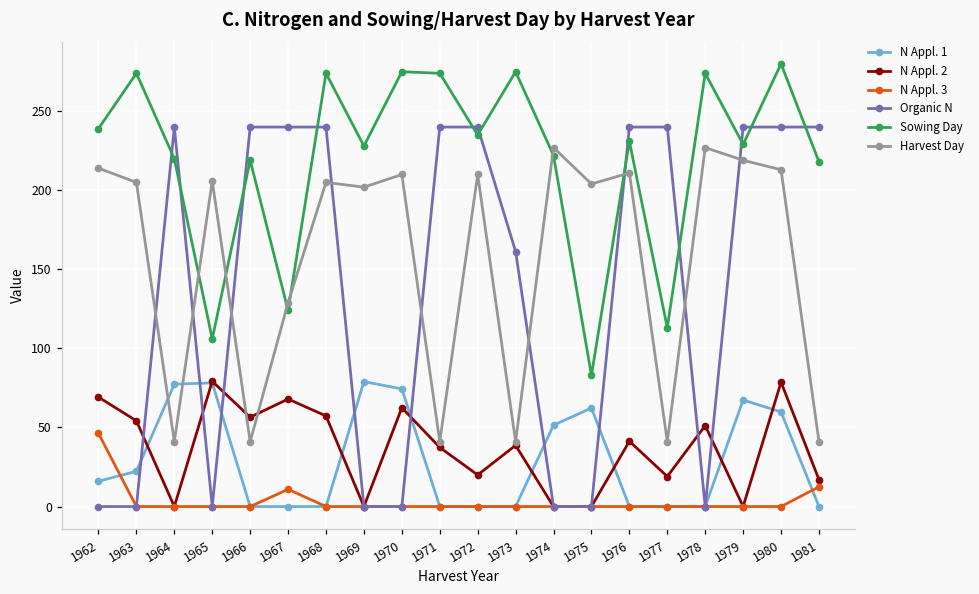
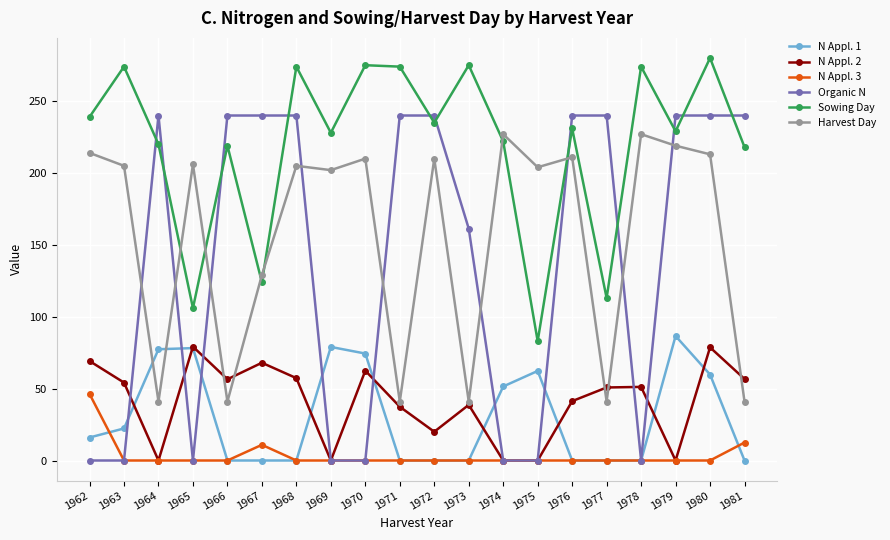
  {
    "N Appl. 1": {
      "1962": 16,
      "1963": 22,
      "1964": 77,
      "1967": 0,
      "1969": 79,
      "1970": 74,
      "1974": 52,
      "1975": 62,
-     "1979": 67,
+     "1979": 87,
      "1980": 60,
      "1981": 0
    },
    "N Appl. 2": {
      "1962": 69,
      "1963": 54,
      "1966": 57,
      "1967": 68,
      "1968": 57,
      "1970": 63,
      "1971": 37,
      "1972": 20,
      "1973": 39,
      "1976": 41,
-     "1977": 19,
+     "1977": 51,
      "1978": 51,
      "1980": 79,
-     "1981": 17
+     "1981": 57
    },
    "N Appl. 3": {
      "1962": 46,
      "1967": 11,
      "1980": 0,
      "1981": 13
    },
    "Organic N": {
      "1962": 0,
      "1964": 240,
      "1966": 240,
      "1967": 240,
      "1968": 240,
      "1971": 240,
      "1972": 240,
      "1973": 161,
      "1976": 240,
      "1977": 240,
      "1979": 240,
      "1980": 240,
      "1981": 240
    },
    "Sowing Day": {
      "1962": 239,
      "1963": 274,
      "1964": 220,
      "1965": 106,
      "1966": 219,
      "1967": 124,
      "1968": 274,
      "1969": 228,
      "1970": 275,
      "1971": 274,
      "1972": 235,
      "1973": 275,
      "1974": 222,
      "1975": 83,
      "1976": 231,
      "1977": 113,
      "1978": 274,
      "1979": 229,
      "1980": 280,
      "1981": 218
    },
    "Harvest Day": {
      "1962": 214,
      "1963": 205,
      "1964": 41,
      "1965": 206,
      "1966": 41,
      "1967": 129,
      "1968": 205,
      "1969": 202,
      "1970": 210,
      "1971": 41,
      "1972": 210,
      "1973": 41,
      "1974": 227,
      "1975": 204,
      "1976": 211,
      "1977": 41,
      "1978": 227,
      "1979": 219,
      "1980": 213,
      "1981": 41
    }
  }
